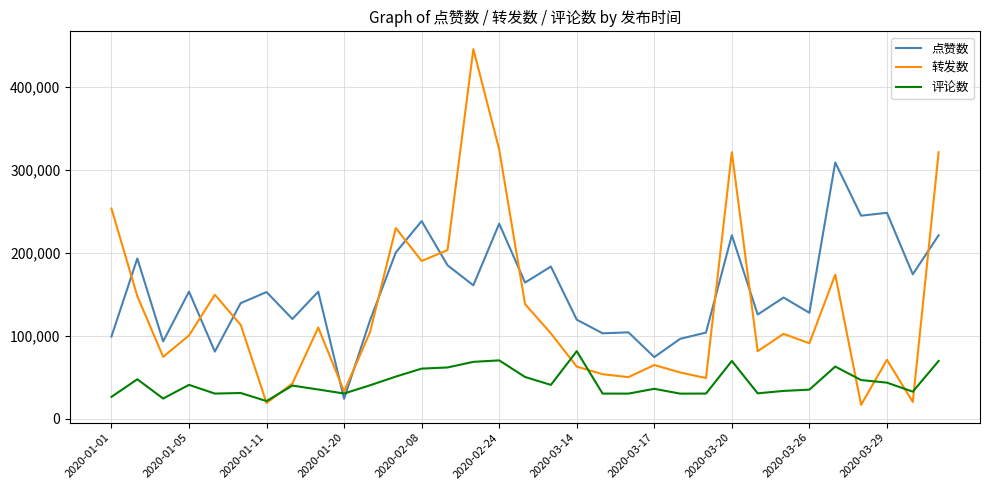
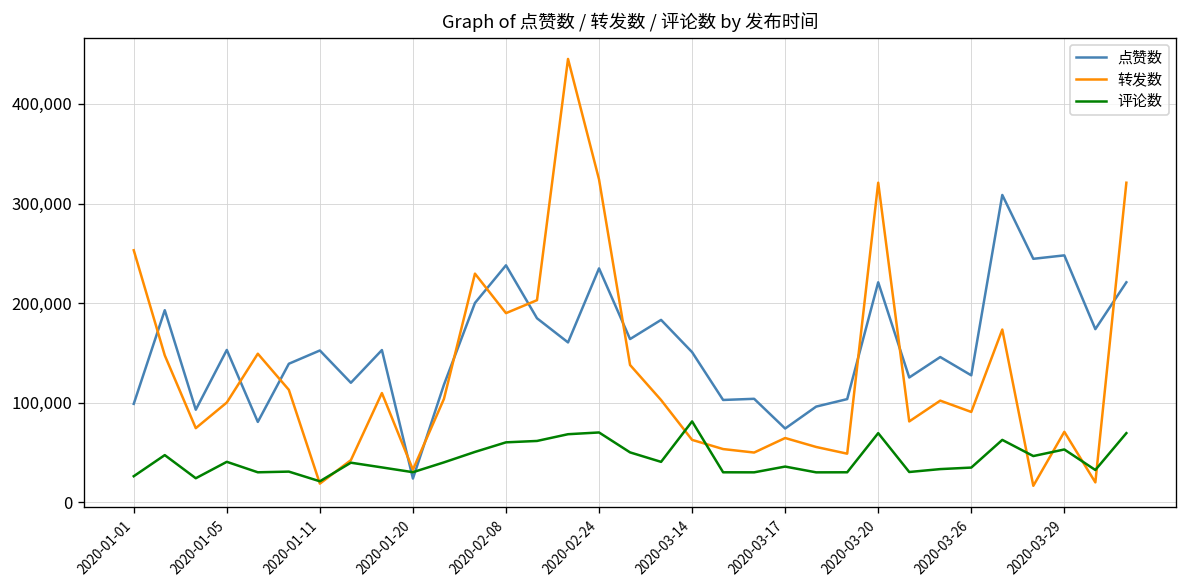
  {
    "点赞数": {
      "2020-01-05": "150,000",
      "2020-01-11": "150,000",
      "2020-01-20": "20,000",
      "2020-02-08": "240,000",
      "2020-02-24": "230,000",
-     "2020-03-14": "120,000",
+     "2020-03-14": "150,000",
      "2020-03-17": "70,000",
      "2020-03-26": "130,000",
      "2020-03-29": "250,000"
    },
    "转发数": {
      "2020-01-05": "100,000",
      "2020-02-08": "190,000",
      "2020-02-24": "320,000",
      "2020-03-14": "60,000",
      "2020-03-17": "60,000",
      "2020-03-26": "90,000",
      "2020-03-29": "70,000"
    },
    "评论数": {
      "2020-01-05": "40,000",
      "2020-02-08": "60,000",
      "2020-02-24": "70,000",
      "2020-03-14": "80,000",
      "2020-03-17": "40,000",
      "2020-03-26": "30,000",
-     "2020-03-29": "40,000"
+     "2020-03-29": "50,000"
    }
  }
